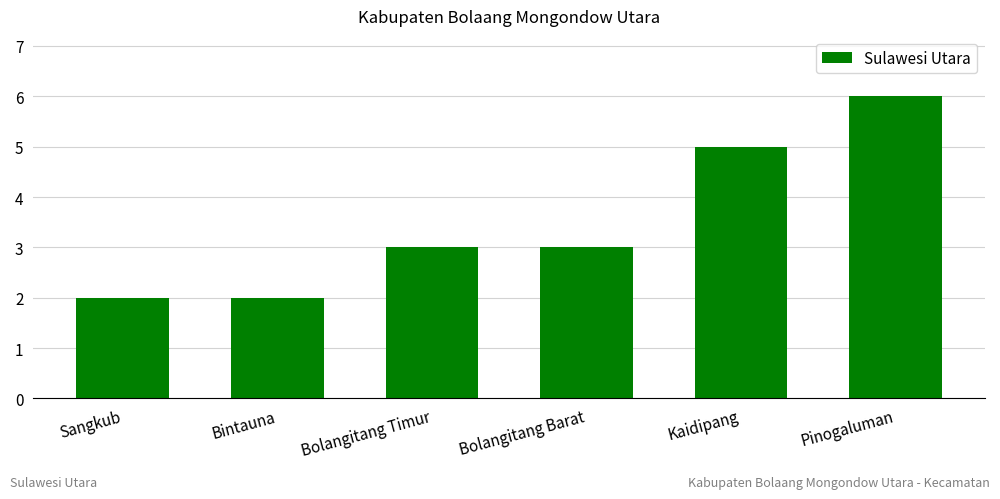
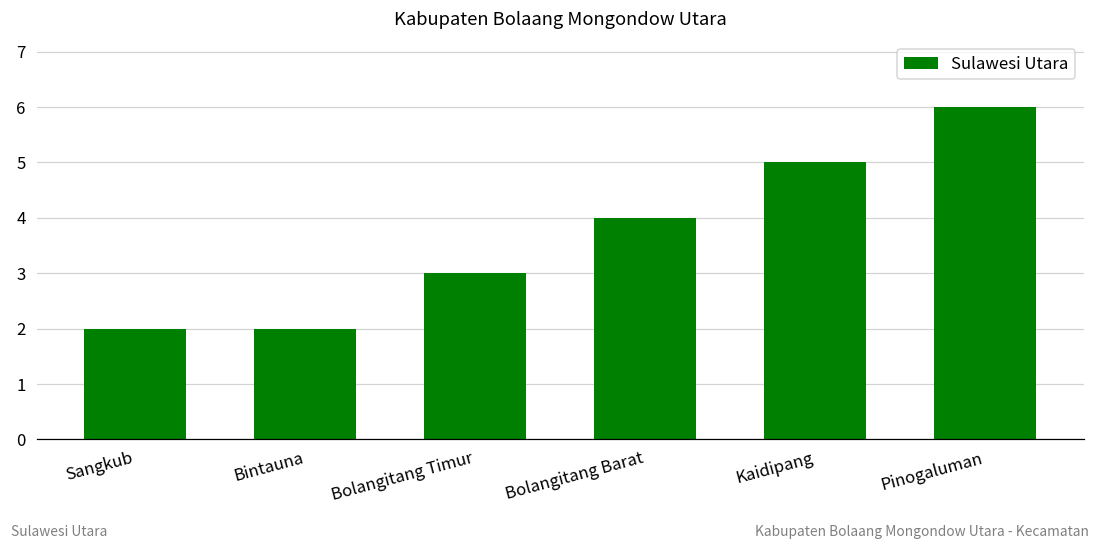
  {
    "Sangkub": 2,
    "Bintauna": 2,
    "Bolangitang Timur": 3,
-   "Bolangitang Barat": 3,
+   "Bolangitang Barat": 4,
    "Kaidipang": 5,
    "Pinogaluman": 6
  }
